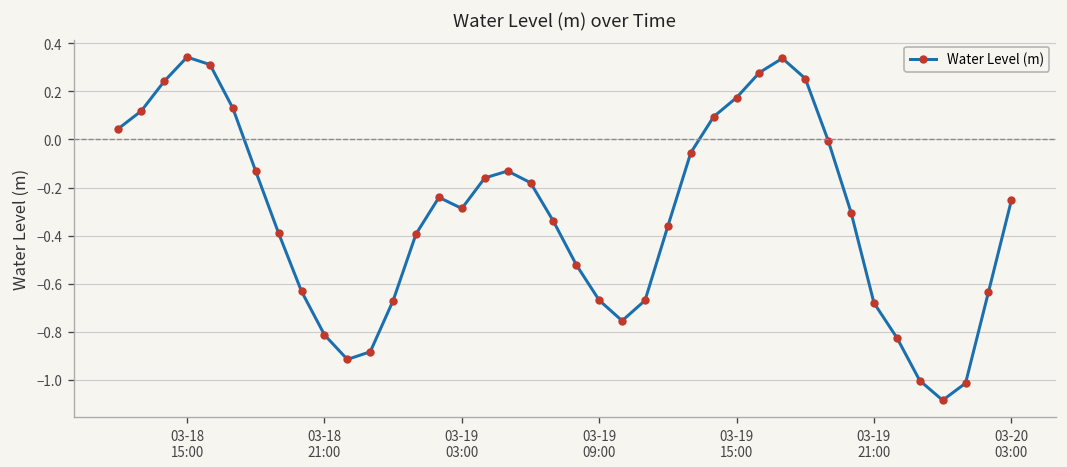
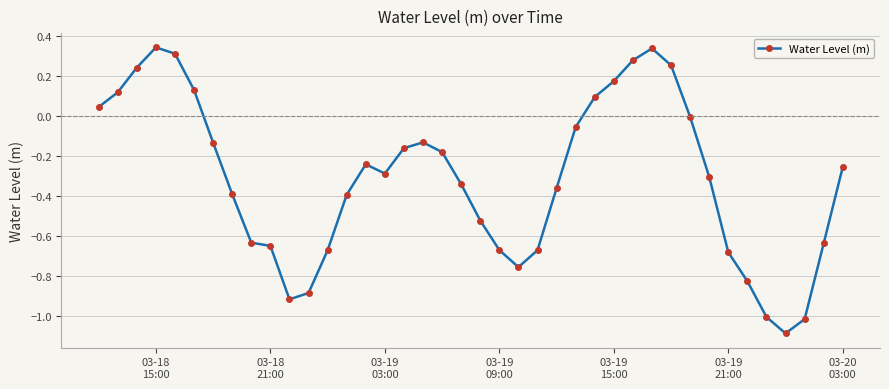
  {
    "03-18 15:00": 0.34,
-   "03-18 21:00": -0.81,
+   "03-18 21:00": -0.65,
    "03-19 03:00": -0.29,
    "03-19 09:00": -0.67,
    "03-19 15:00": 0.17,
    "03-19 21:00": -0.68,
    "03-20 03:00": -0.25
  }
